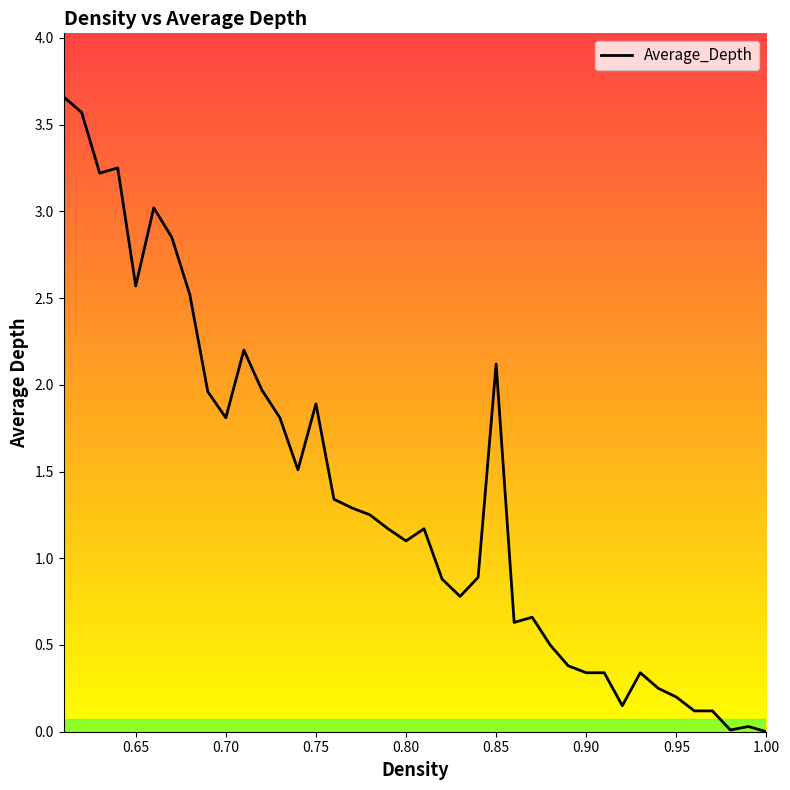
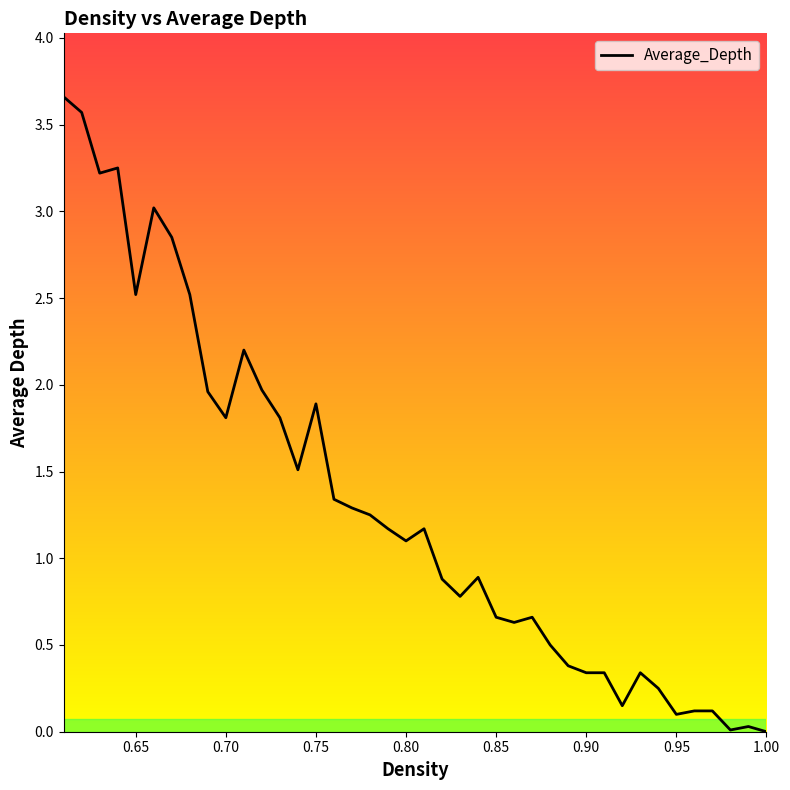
  {
-   "0.65": 2.57,
+   "0.65": 2.52,
    "0.70": 1.81,
    "0.75": 1.89,
    "0.80": 1.10,
-   "0.85": 2.12,
+   "0.85": 0.66,
    "0.90": 0.34,
-   "0.95": 0.2
+   "0.95": 0.1
  }
